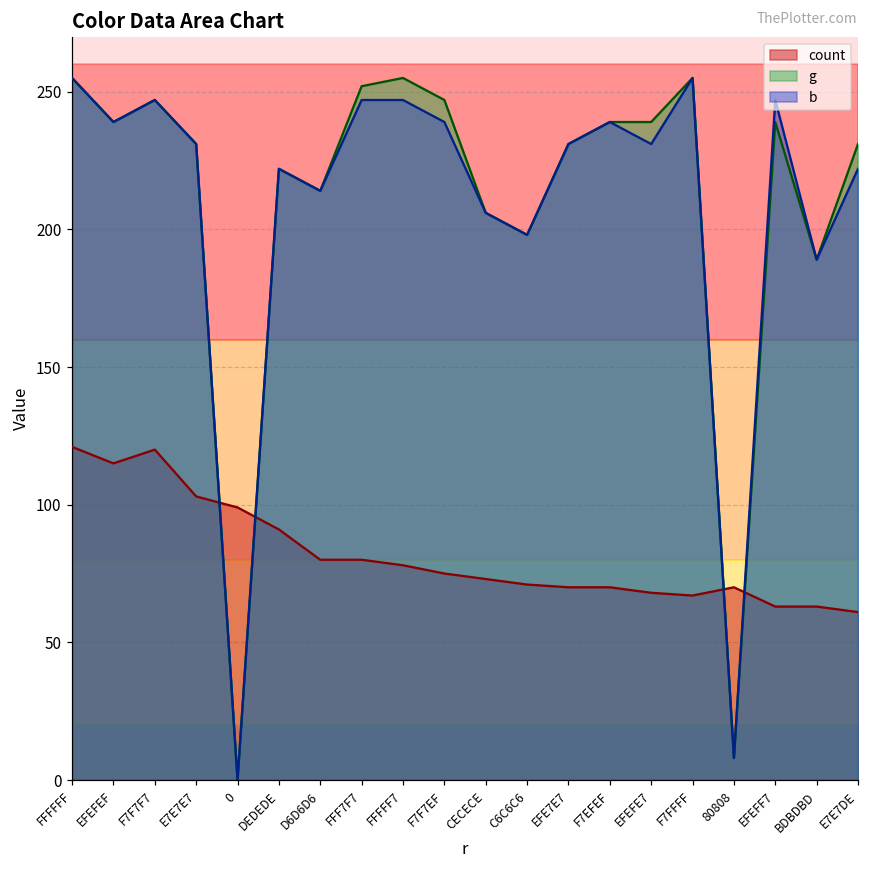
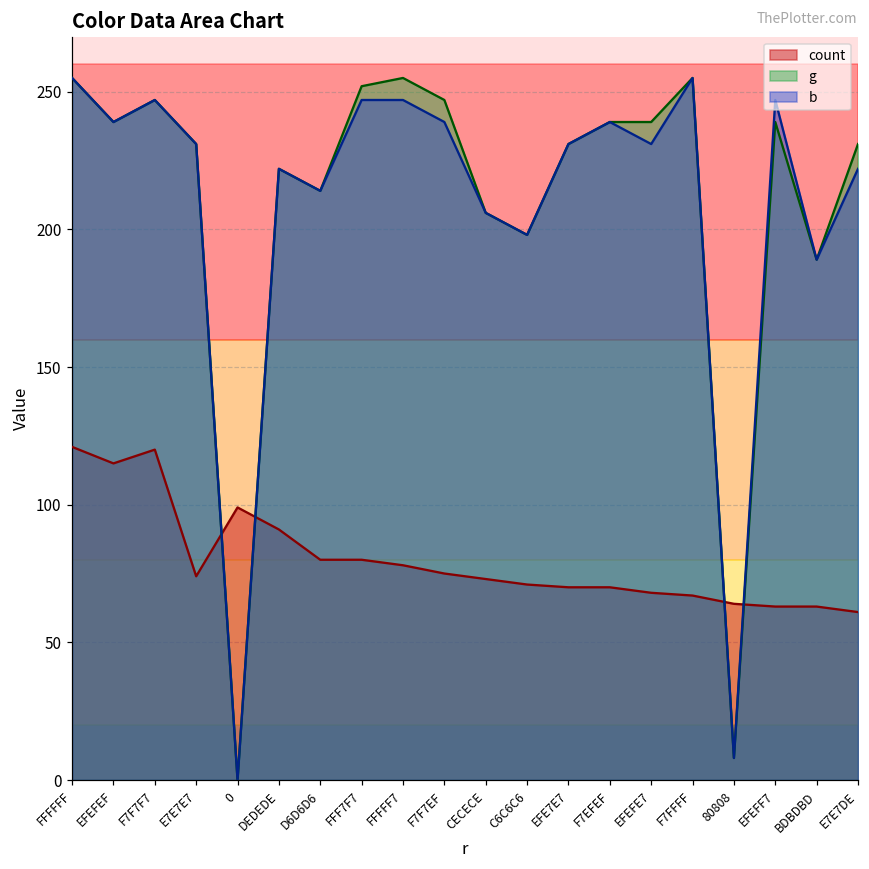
  {
    "count": {
      "FFFFFF": 121,
      "EFEFEF": 115,
      "F7F7F7": 120,
-     "E7E7E7": 103,
+     "E7E7E7": 74,
      "0": 99,
      "DEDEDE": 91,
      "D6D6D6": 80,
      "FFF7F7": 80,
      "FFFFF7": 78,
      "F7F7EF": 75,
      "CECECE": 73,
      "C6C6C6": 71,
      "EFE7E7": 70,
      "F7EFEF": 70,
      "EFEFE7": 68,
      "F7FFFF": 67,
-     "80808": 70,
+     "80808": 64,
      "EFEFF7": 63,
      "BDBDBD": 63,
      "E7E7DE": 61
    },
    "g": {
      "FFF7F7": 252,
      "FFFFF7": 255,
      "F7F7EF": 247,
      "EFEFE7": 239,
      "EFEFF7": 239,
      "E7E7DE": 231
    },
    "b": {
      "FFF7F7": 247,
      "FFFFF7": 247,
      "F7F7EF": 239,
      "EFEFE7": 231,
      "E7E7DE": 222
    }
  }
